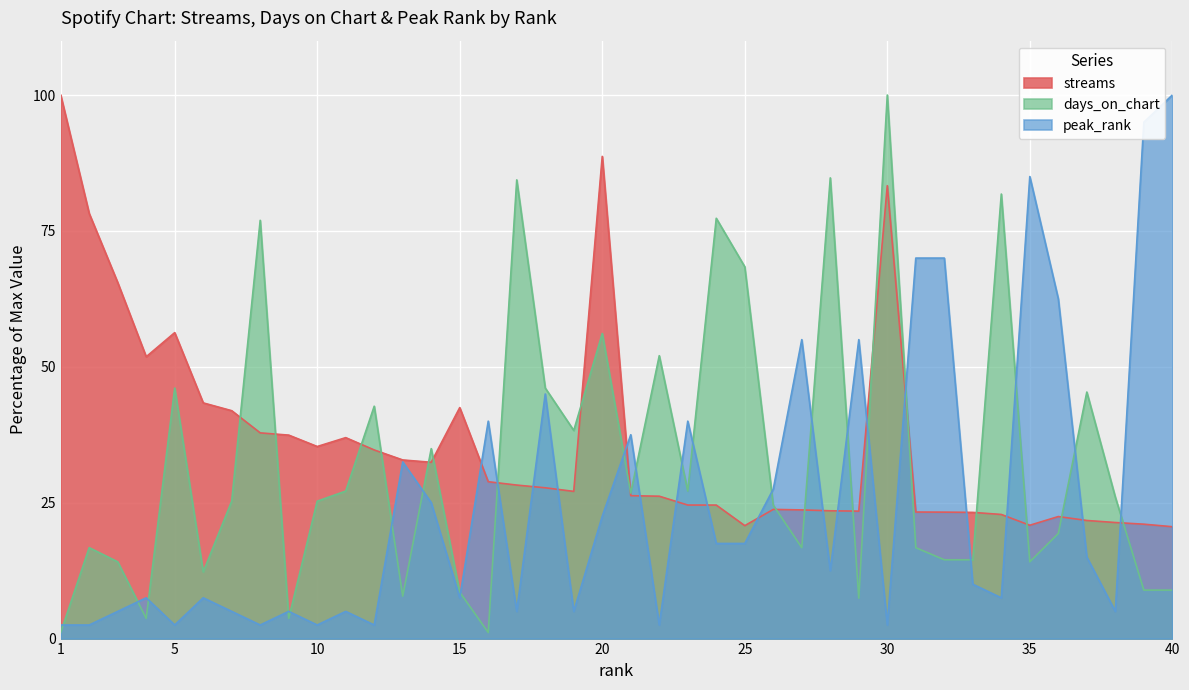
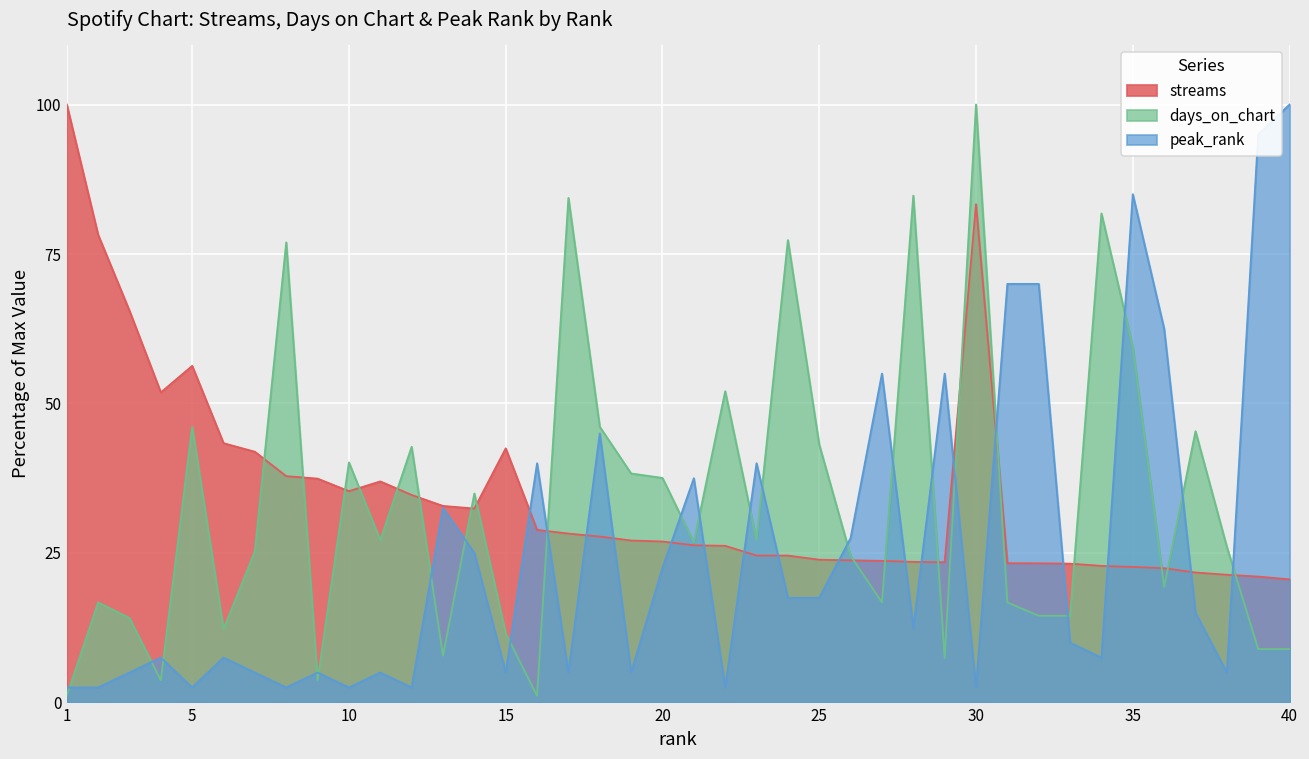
  {
    "streams": {
      "1": 100,
      "5": 56,
      "10": 35,
      "15": 42,
-     "20": 89,
-     "25": 21,
+     "20": 27,
+     "25": 24,
      "30": 83,
-     "35": 21,
+     "35": 23,
      "40": 21
    },
    "days_on_chart": {
      "1": 1,
      "5": 46,
-     "10": 25,
-     "15": 9,
-     "20": 56,
-     "25": 68,
+     "10": 40,
+     "15": 12,
+     "20": 38,
+     "25": 43,
      "30": 100,
-     "35": 14,
+     "35": 59,
      "40": 9
    },
    "peak_rank": {
      "1": 3,
      "5": 3,
      "10": 3,
-     "15": 8,
+     "15": 5,
      "20": 23,
      "25": 18,
      "30": 3,
      "35": 85,
      "40": 100
    }
  }
